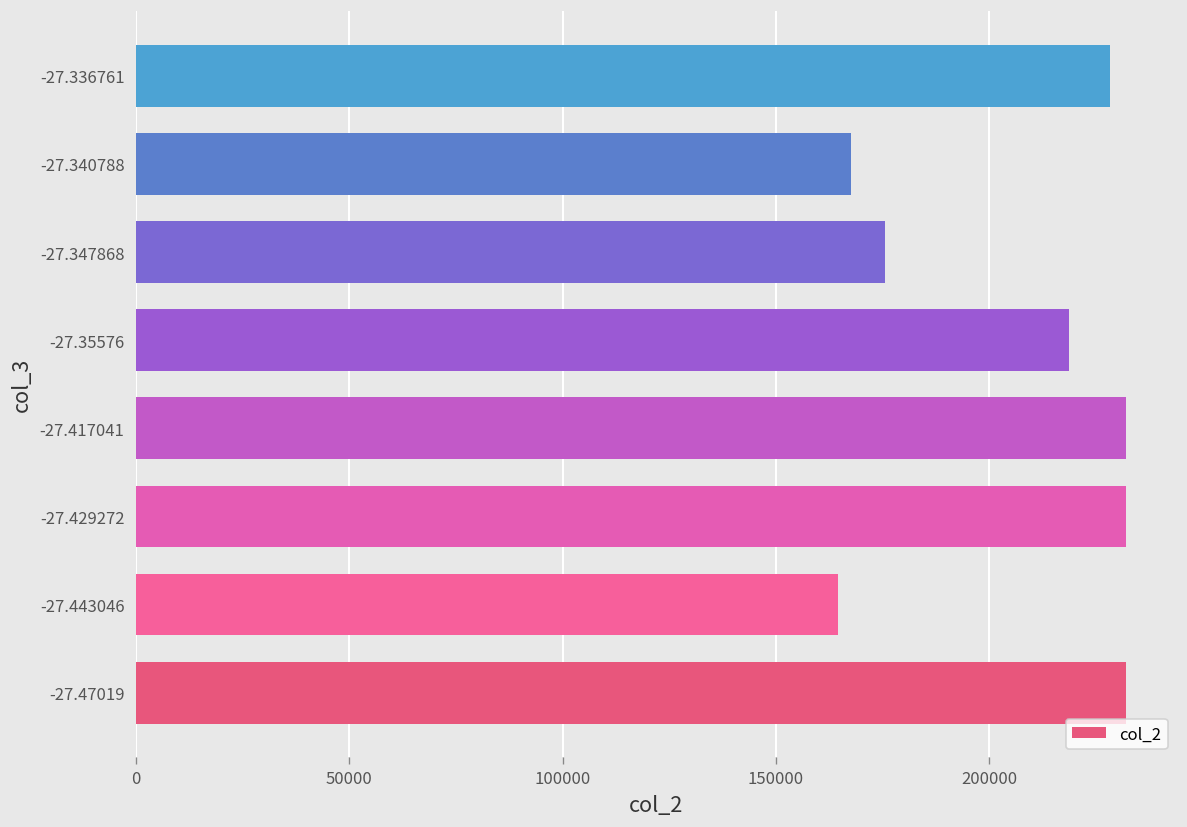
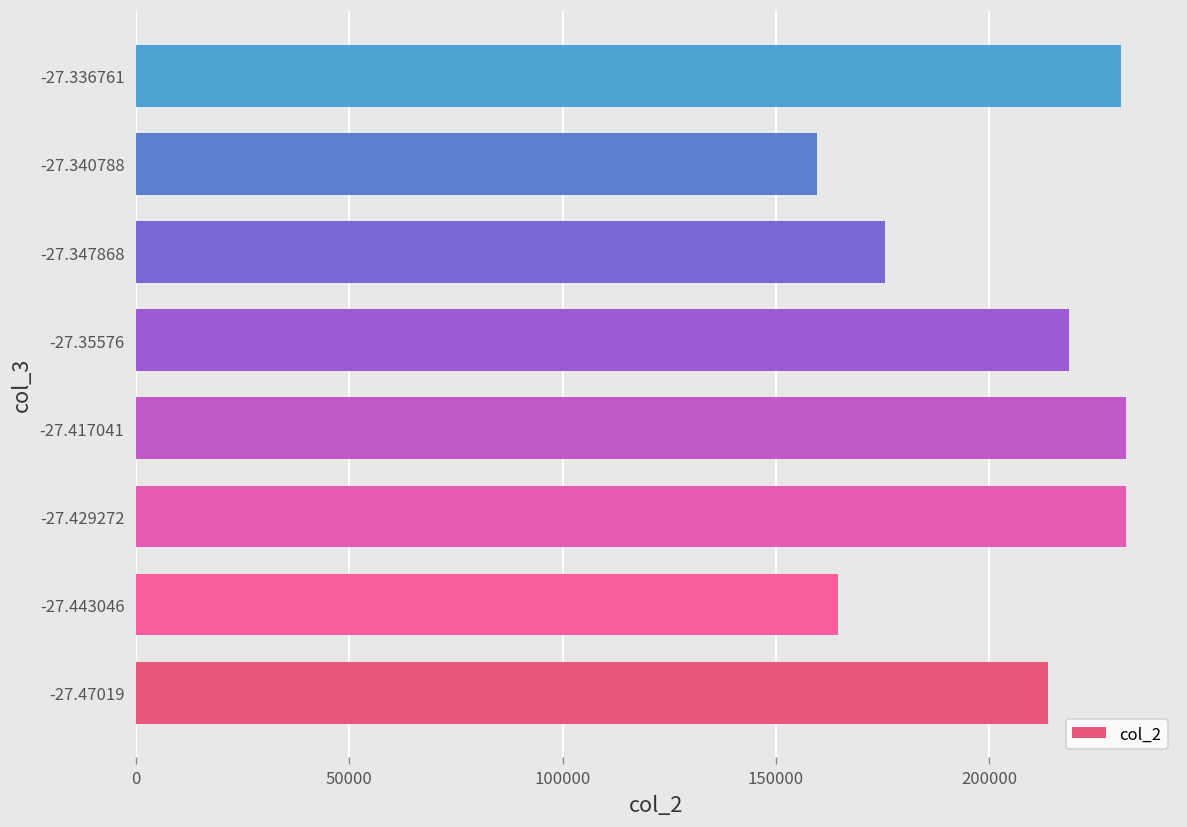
  {
-   "-27.336761": 228000,
-   "-27.340788": 168000,
+   "-27.336761": 231000,
+   "-27.340788": 160000,
    "-27.347868": 176000,
    "-27.35576": 219000,
    "-27.417041": 232000,
    "-27.429272": 232000,
    "-27.443046": 164000,
-   "-27.47019": 232000
+   "-27.47019": 214000
  }
